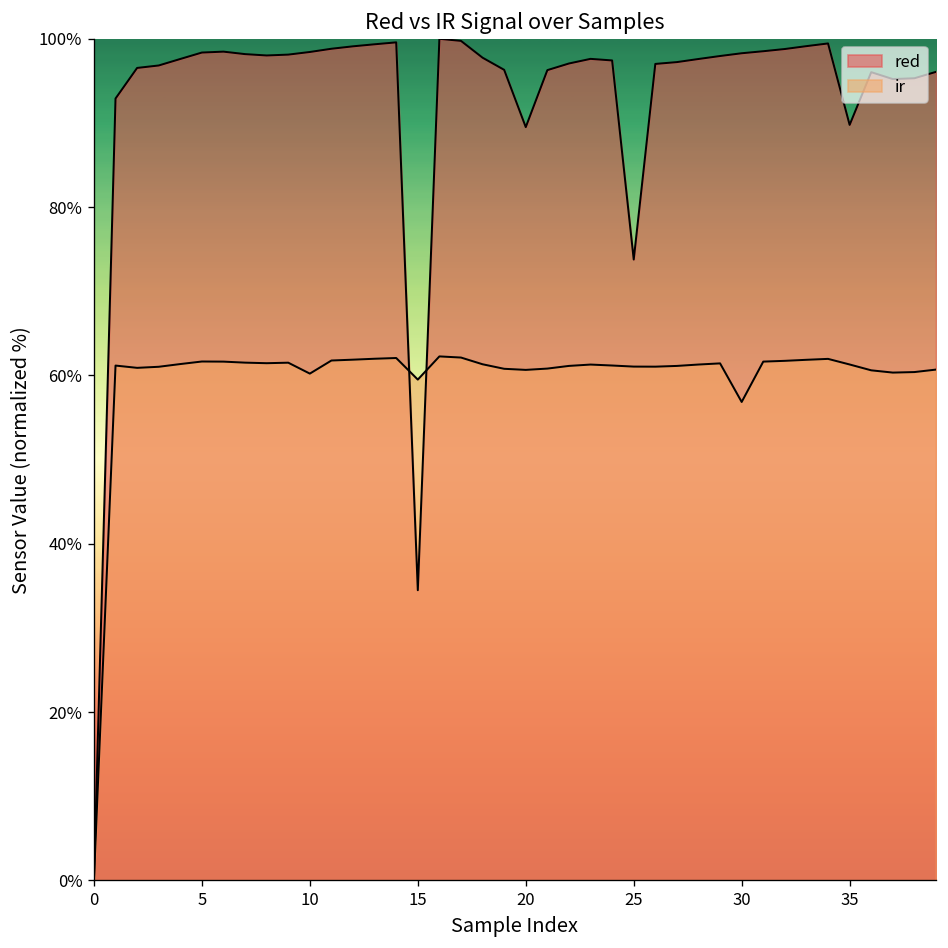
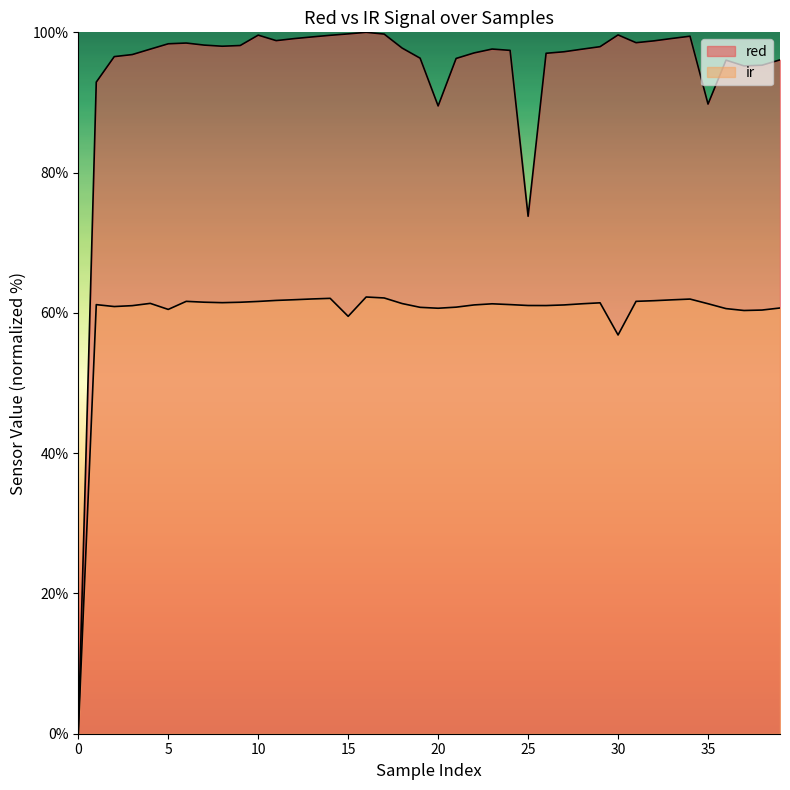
  {
    "red": {
      "5": "98%",
-     "10": "98%",
-     "15": "34%",
+     "10": "100%",
+     "15": "100%",
      "20": "90%",
      "25": "74%",
-     "30": "98%",
+     "30": "100%",
      "35": "90%"
    },
    "ir": {
-     "5": "62%",
-     "10": "60%",
+     "5": "60%",
+     "10": "62%",
      "15": "60%",
      "20": "61%",
      "25": "61%",
      "30": "57%",
      "35": "61%"
    }
  }
